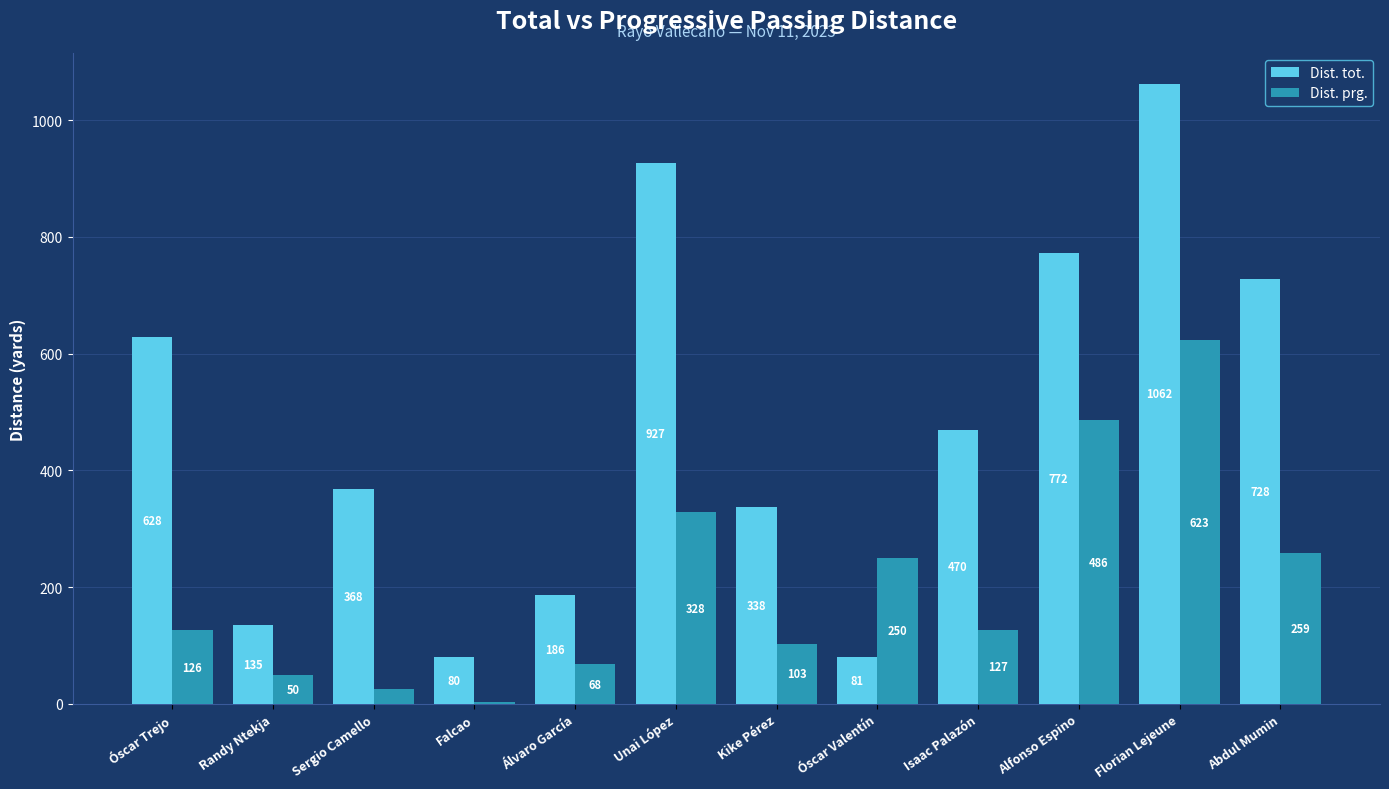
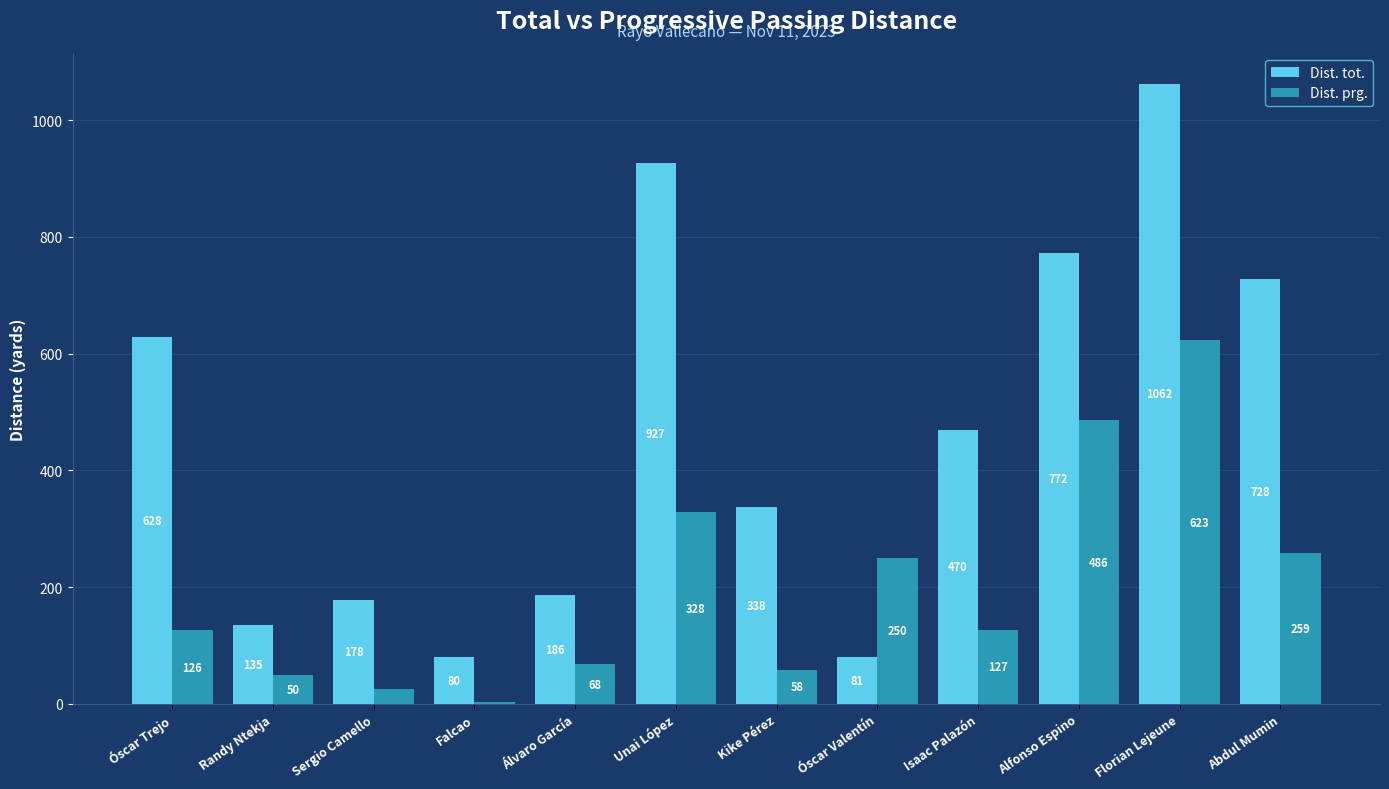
  {
    "Dist. tot.": {
      "Óscar Trejo": 628,
      "Randy Ntekja": 135,
-     "Sergio Camello": 368,
+     "Sergio Camello": 178,
      "Falcao": 80,
      "Álvaro García": 186,
      "Unai López": 927,
      "Kike Pérez": 338,
      "Óscar Valentín": 81,
      "Isaac Palazón": 470,
      "Alfonso Espino": 772,
      "Florian Lejeune": 1062,
      "Abdul Mumin": 728
    },
    "Dist. prg.": {
      "Óscar Trejo": 126,
      "Randy Ntekja": 50,
      "Álvaro García": 68,
      "Unai López": 328,
-     "Kike Pérez": 103,
+     "Kike Pérez": 58,
      "Óscar Valentín": 250,
      "Isaac Palazón": 127,
      "Alfonso Espino": 486,
      "Florian Lejeune": 623,
      "Abdul Mumin": 259
    }
  }
